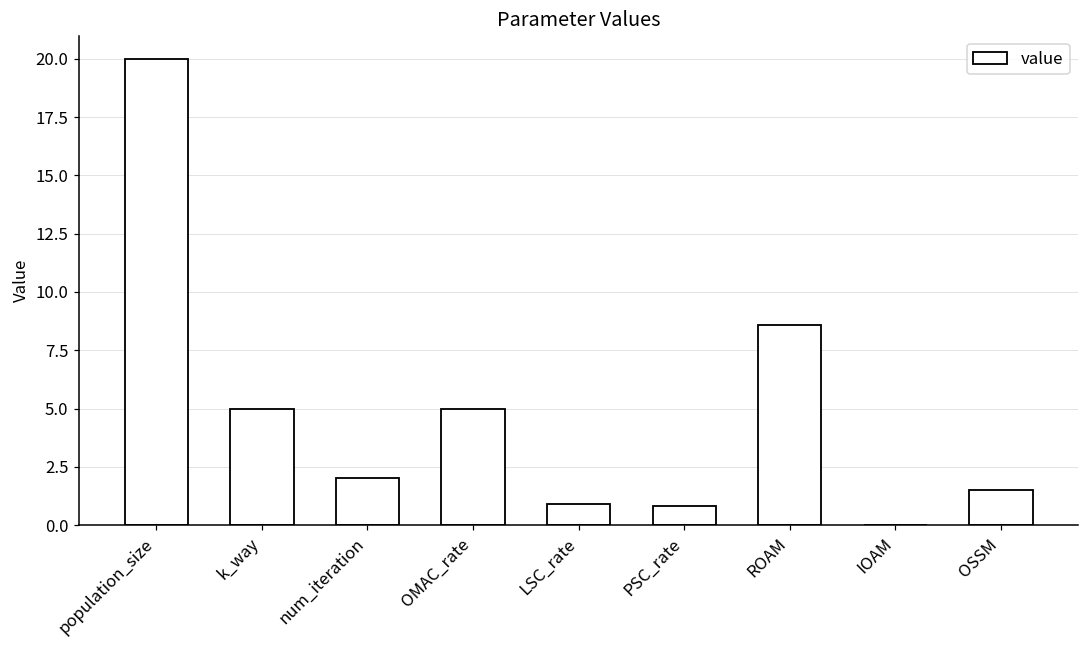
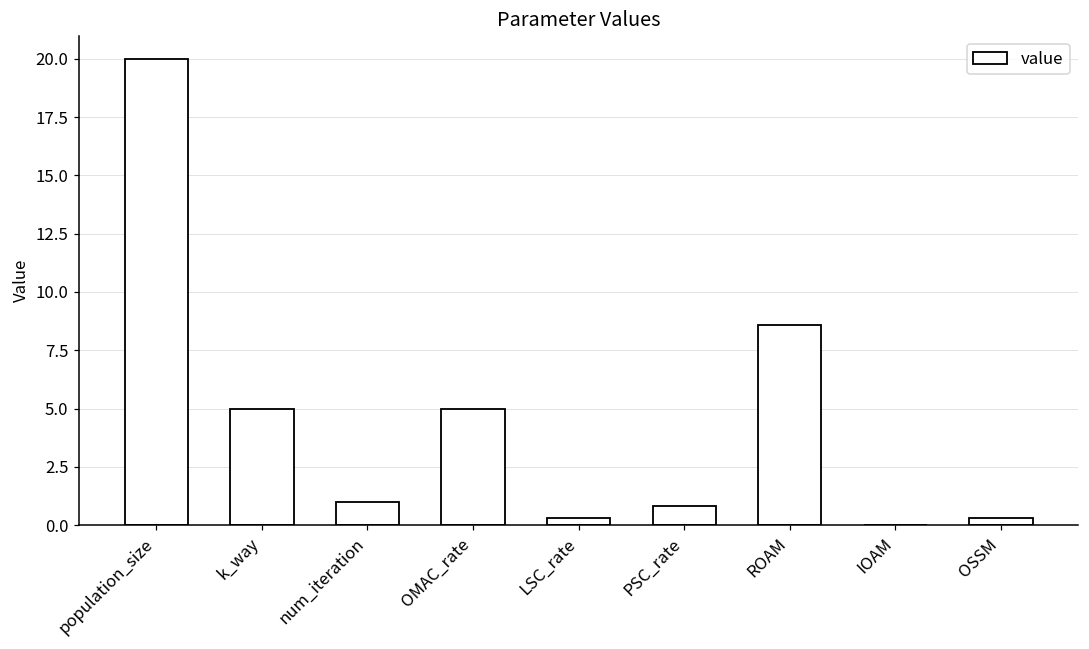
  {
    "population_size": 20.0,
    "k_way": 5.0,
-   "num_iteration": 2,
+   "num_iteration": 1,
    "OMAC_rate": 5.0,
-   "LSC_rate": 0.9,
+   "LSC_rate": 0.3,
    "PSC_rate": 0.8,
    "ROAM": 8.6,
    "IOAM": 0.0,
-   "OSSM": 1.5
+   "OSSM": 0.3
  }
